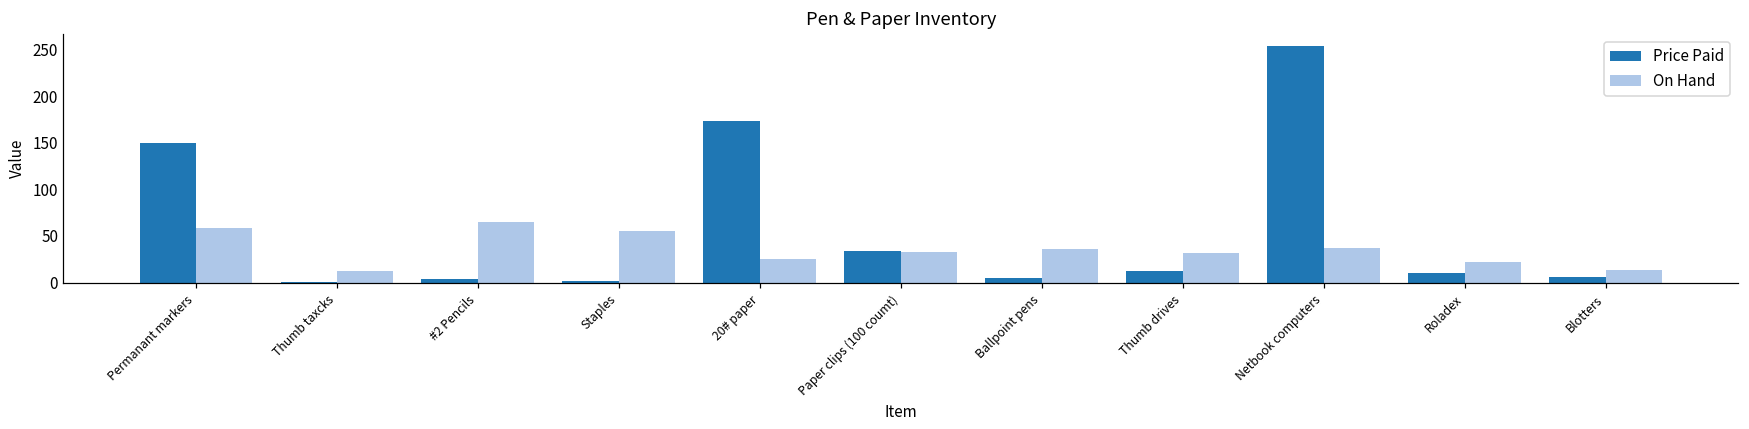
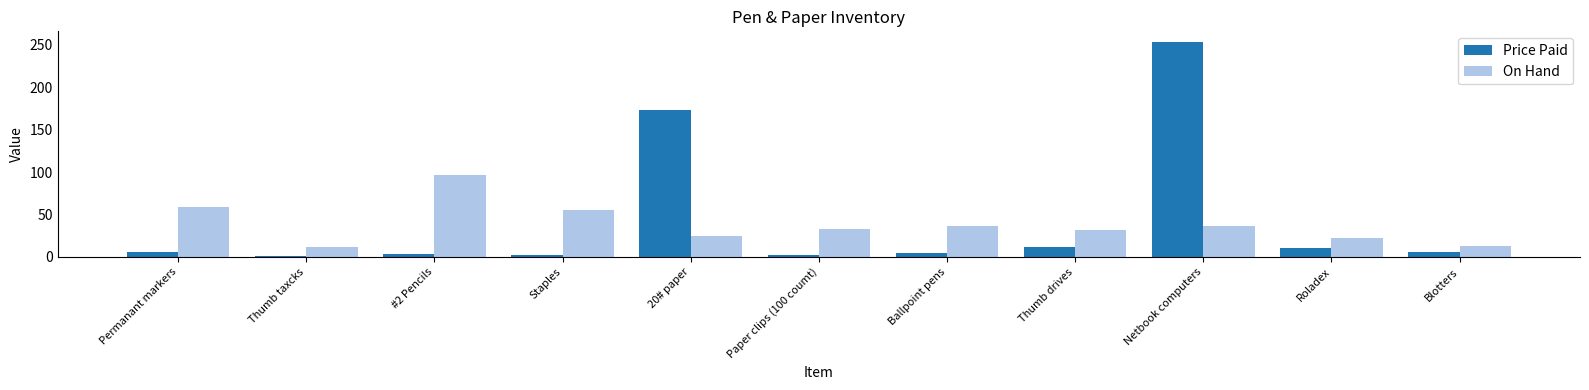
  {
    "Price Paid": {
-     "Permanant markers": 150,
+     "Permanant markers": 10,
      "#2 Pencils": 0,
      "20# paper": 170,
-     "Paper clips (100 coumt)": 30,
+     "Paper clips (100 coumt)": 0,
      "Ballpoint pens": 0,
      "Thumb drives": 10,
      "Netbook computers": 250,
      "Roladex": 10,
      "Blotters": 10
    },
    "On Hand": {
      "Permanant markers": 60,
      "Thumb taxcks": 10,
-     "#2 Pencils": 70,
+     "#2 Pencils": 100,
      "Staples": 60,
      "20# paper": 30,
      "Paper clips (100 coumt)": 30,
      "Ballpoint pens": 40,
      "Thumb drives": 30,
      "Netbook computers": 40,
      "Roladex": 20,
      "Blotters": 10
    }
  }
